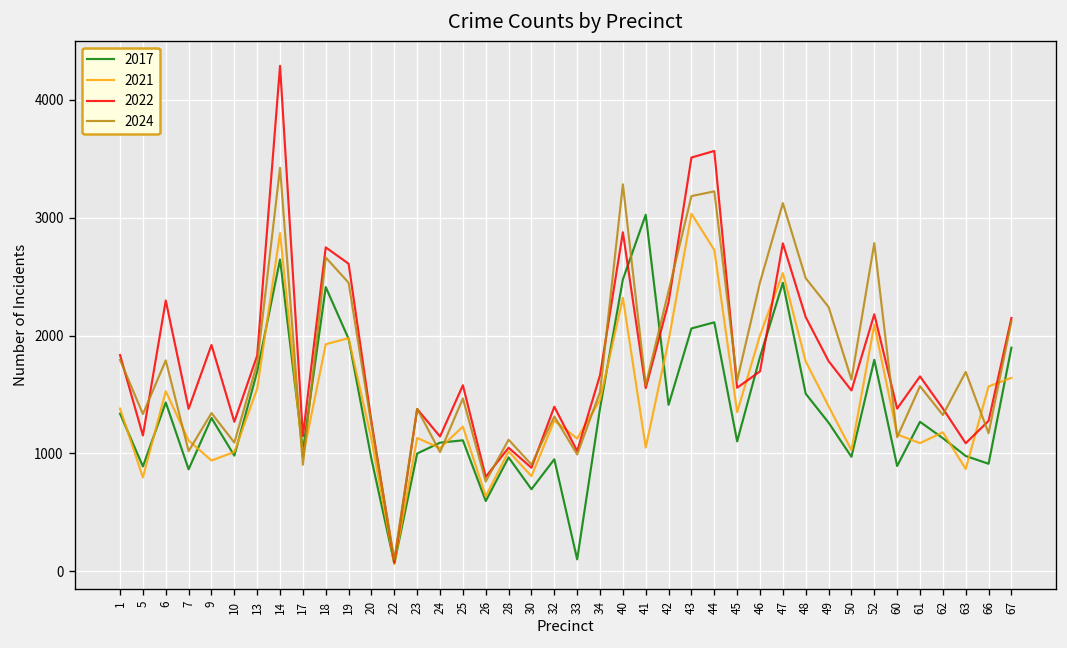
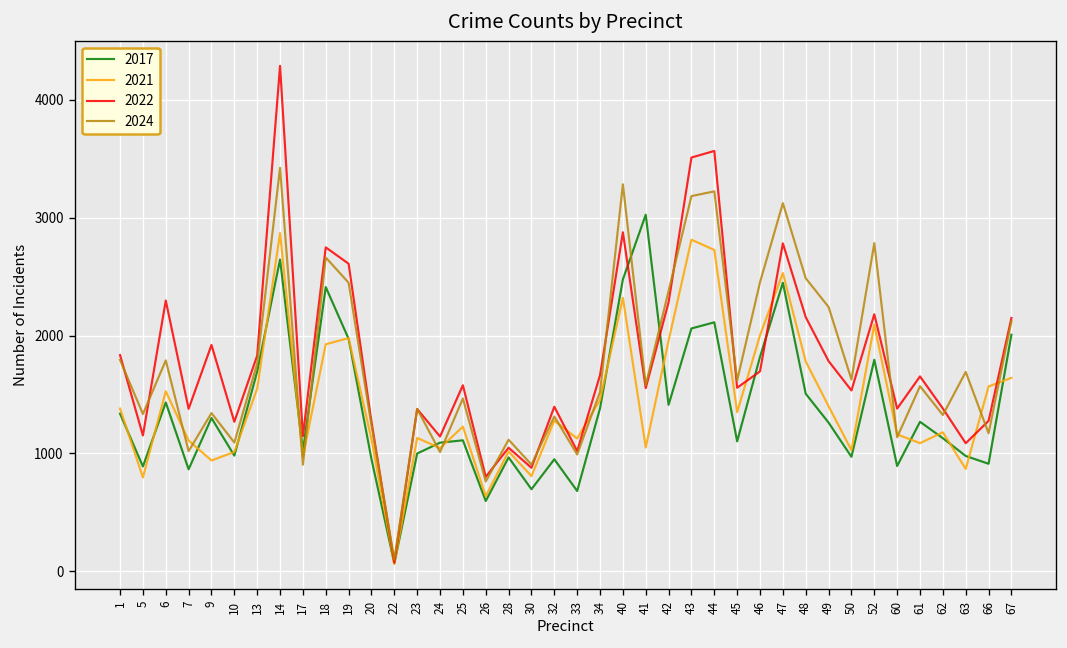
  {
    "2017": {
      "1": 1300,
      "5": 900,
      "6": 1400,
      "7": 900,
      "9": 1300,
      "10": 1000,
      "13": 1700,
      "14": 2600,
      "17": 1000,
      "18": 2400,
      "20": 1000,
      "23": 1000,
      "24": 1100,
      "25": 1100,
      "26": 600,
      "28": 1000,
      "30": 700,
      "32": 1000,
-     "33": 100,
+     "33": 700,
      "34": 1400,
      "40": 2500,
      "41": 3000,
      "42": 1400,
      "43": 2100,
      "44": 2100,
      "45": 1100,
      "46": 1800,
      "47": 2400,
      "48": 1500,
      "49": 1300,
      "50": 1000,
      "52": 1800,
      "60": 900,
      "61": 1300,
      "62": 1100,
      "63": 1000,
      "66": 900,
-     "67": 1900
+     "67": 2000
    },
    "2021": {
      "1": 1400,
      "5": 800,
      "6": 1500,
      "7": 1100,
      "9": 900,
      "10": 1000,
      "13": 1500,
      "14": 2900,
      "17": 1000,
      "18": 1900,
      "20": 1100,
      "23": 1100,
      "24": 1000,
      "25": 1200,
      "26": 600,
      "28": 1000,
      "30": 800,
      "32": 1300,
      "33": 1100,
      "34": 1500,
      "40": 2300,
      "41": 1100,
      "42": 2000,
-     "43": 3000,
+     "43": 2800,
      "44": 2700,
      "45": 1400,
      "46": 2000,
      "47": 2500,
      "48": 1800,
      "49": 1400,
      "50": 1000,
      "52": 2100,
      "61": 1100,
      "62": 1200,
      "63": 900,
      "66": 1600,
      "67": 1600
    },
    "2022": {
      "1": 1800,
      "5": 1200,
      "6": 2300,
      "7": 1400,
      "9": 1900,
      "10": 1300,
      "13": 1800,
      "14": 4300,
      "17": 1100,
      "18": 2700,
      "19": 2600,
      "20": 1300,
      "24": 1100,
      "25": 1600,
      "26": 800,
      "28": 1000,
      "30": 900,
      "32": 1400,
      "33": 1000,
      "34": 1700,
      "40": 2900,
      "42": 2300,
      "43": 3500,
      "44": 3600,
      "45": 1600,
      "46": 1700,
      "47": 2800,
      "48": 2200,
      "49": 1800,
      "50": 1500,
      "52": 2200,
      "60": 1400,
      "61": 1700,
      "62": 1400,
      "63": 1100,
      "66": 1300,
      "67": 2100
    },
    "2024": {
      "1": 1800,
      "5": 1300,
      "6": 1800,
      "7": 1000,
      "9": 1300,
      "10": 1100,
      "13": 1800,
      "14": 3400,
      "17": 900,
      "18": 2700,
      "19": 2400,
      "20": 1200,
      "24": 1000,
      "25": 1500,
      "26": 800,
      "28": 1100,
      "30": 900,
      "32": 1300,
      "33": 1000,
      "34": 1500,
      "40": 3300,
      "42": 2400,
      "43": 3200,
      "44": 3200,
      "45": 1600,
      "46": 2500,
      "47": 3100,
      "48": 2500,
      "49": 2200,
      "50": 1600,
      "52": 2800,
      "61": 1600,
      "62": 1300,
      "63": 1700,
      "66": 1200,
      "67": 2100
    }
  }
